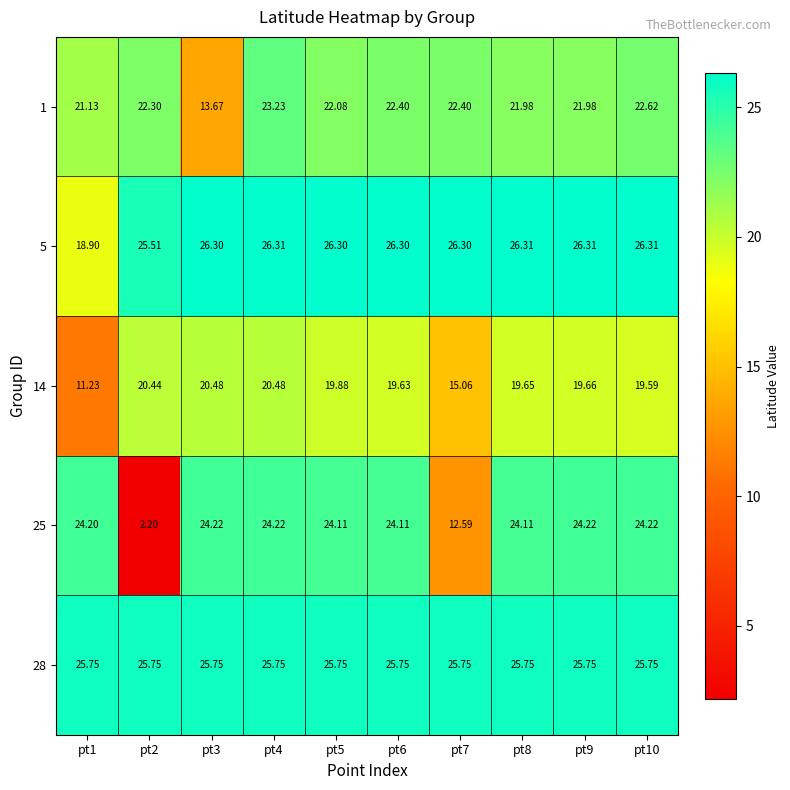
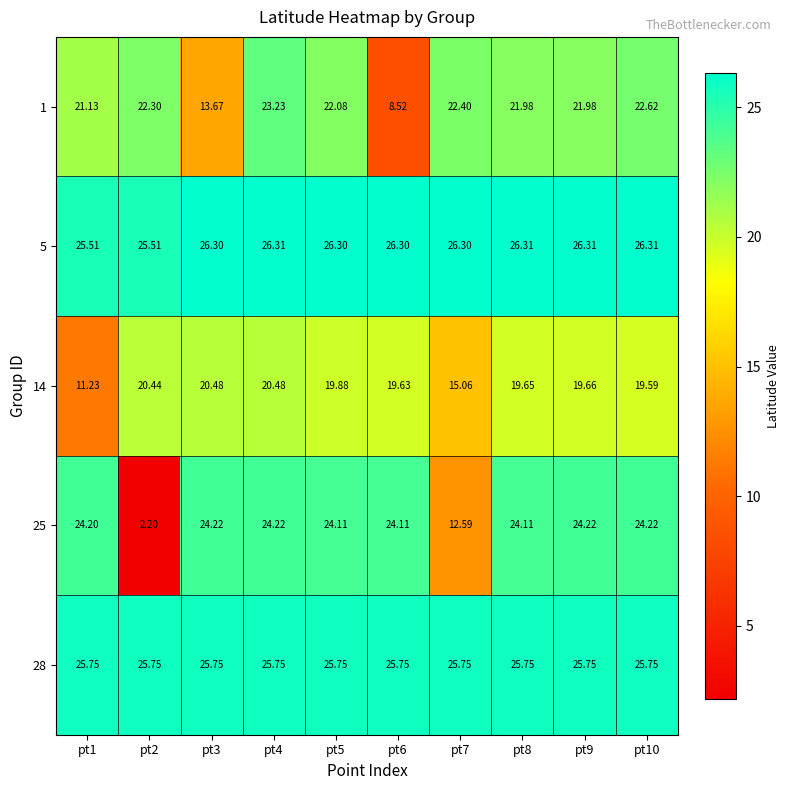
  {
    "1": {
      "pt1": 21.13,
      "pt2": 22.30,
      "pt3": 13.67,
      "pt4": 23.23,
      "pt5": 22.08,
-     "pt6": 22.40,
+     "pt6": 8.52,
      "pt7": 22.40,
      "pt8": 21.98,
      "pt9": 21.98,
      "pt10": 22.62
    },
    "5": {
-     "pt1": 18.90,
+     "pt1": 25.51,
      "pt2": 25.51,
      "pt3": 26.30,
      "pt4": 26.31,
      "pt5": 26.30,
      "pt6": 26.30,
      "pt7": 26.30,
      "pt8": 26.31,
      "pt9": 26.31,
      "pt10": 26.31
    },
    "14": {
      "pt1": 11.23,
      "pt2": 20.44,
      "pt3": 20.48,
      "pt4": 20.48,
      "pt5": 19.88,
      "pt6": 19.63,
      "pt7": 15.06,
      "pt8": 19.65,
      "pt9": 19.66,
      "pt10": 19.59
    },
    "25": {
      "pt1": 24.20,
      "pt2": 2.20,
      "pt3": 24.22,
      "pt4": 24.22,
      "pt5": 24.11,
      "pt6": 24.11,
      "pt7": 12.59,
      "pt8": 24.11,
      "pt9": 24.22,
      "pt10": 24.22
    },
    "28": {
      "pt1": 25.75,
      "pt2": 25.75,
      "pt3": 25.75,
      "pt4": 25.75,
      "pt5": 25.75,
      "pt6": 25.75,
      "pt7": 25.75,
      "pt8": 25.75,
      "pt9": 25.75,
      "pt10": 25.75
    }
  }
